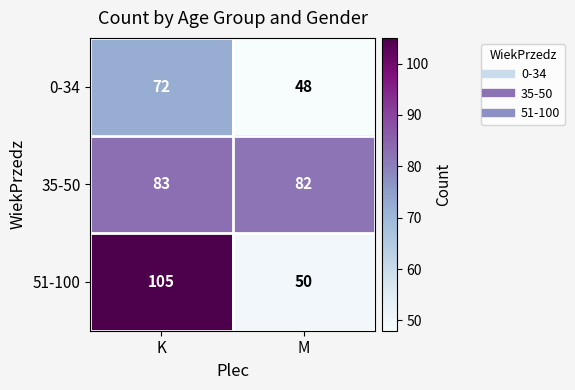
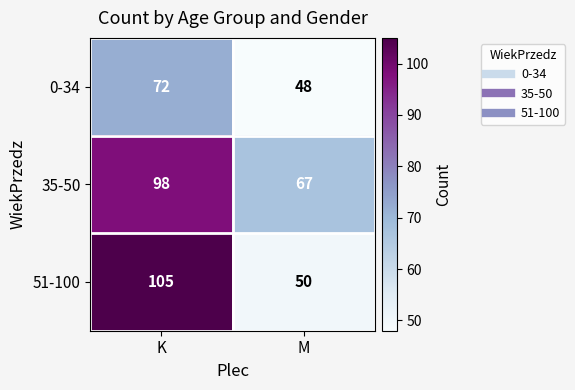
  {
    "0-34": {
      "K": 72,
      "M": 48
    },
    "35-50": {
-     "K": 83,
-     "M": 82
+     "K": 98,
+     "M": 67
    },
    "51-100": {
      "K": 105,
      "M": 50
    }
  }
